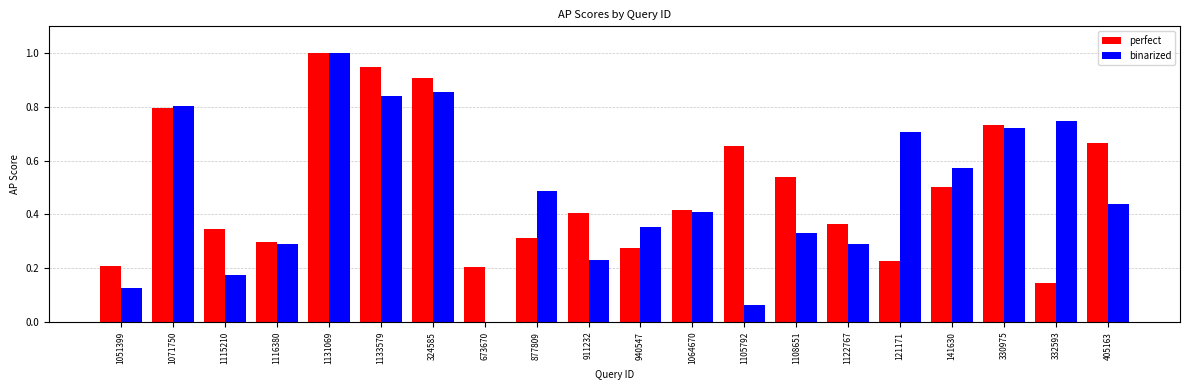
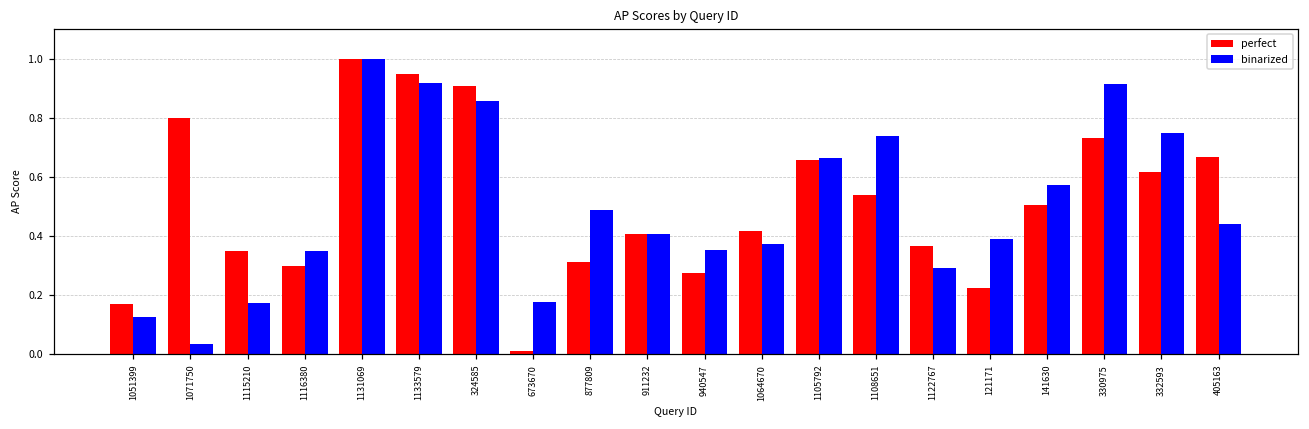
  {
    "perfect": {
-     "1051399": 0.21,
+     "1051399": 0.17,
      "1071750": 0.80,
      "1115210": 0.35,
      "1116380": 0.30,
      "1131069": 1.00,
      "1133579": 0.95,
      "324585": 0.91,
-     "673670": 0.21,
+     "673670": 0.01,
      "877809": 0.31,
      "911232": 0.41,
      "940547": 0.28,
      "1064670": 0.42,
      "1105792": 0.66,
      "1108651": 0.54,
      "1122767": 0.36,
      "121171": 0.23,
      "141630": 0.50,
      "330975": 0.73,
-     "332593": 0.14,
+     "332593": 0.62,
      "405163": 0.67
    },
    "binarized": {
      "1051399": 0.13,
-     "1071750": 0.80,
+     "1071750": 0.04,
      "1115210": 0.17,
-     "1116380": 0.29,
+     "1116380": 0.35,
      "1131069": 1.00,
-     "1133579": 0.84,
+     "1133579": 0.92,
      "324585": 0.86,
-     "673670": 0.00,
+     "673670": 0.18,
      "877809": 0.49,
-     "911232": 0.23,
+     "911232": 0.41,
      "940547": 0.35,
-     "1064670": 0.41,
-     "1105792": 0.06,
-     "1108651": 0.33,
+     "1064670": 0.37,
+     "1105792": 0.66,
+     "1108651": 0.74,
      "1122767": 0.29,
-     "121171": 0.71,
+     "121171": 0.39,
      "141630": 0.57,
-     "330975": 0.72,
+     "330975": 0.92,
      "332593": 0.75,
      "405163": 0.44
    }
  }
